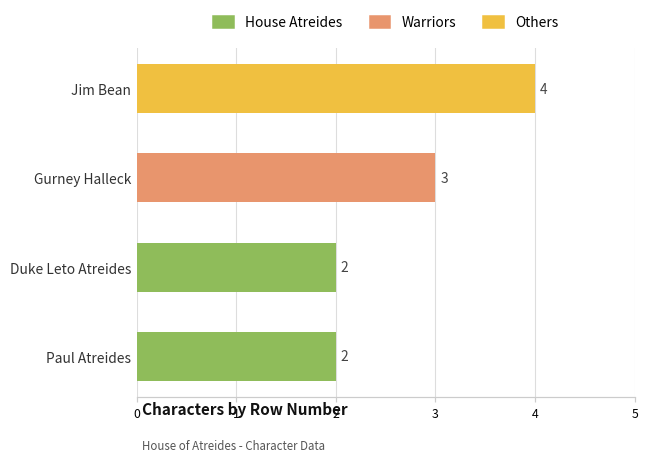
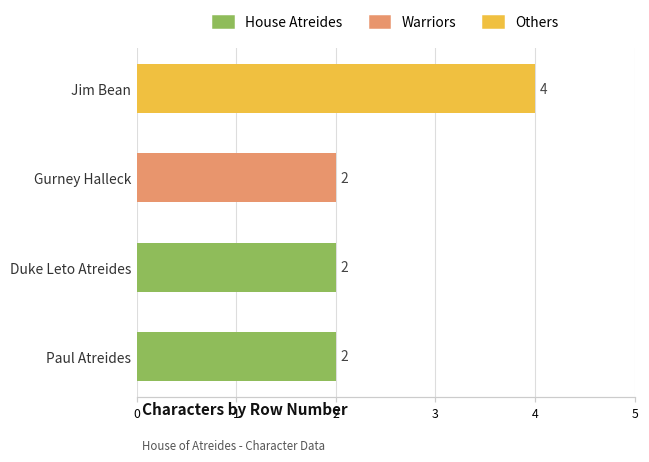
  {
    "Jim Bean": 4,
-   "Gurney Halleck": 3,
+   "Gurney Halleck": 2,
    "Duke Leto Atreides": 2,
    "Paul Atreides": 2
  }
